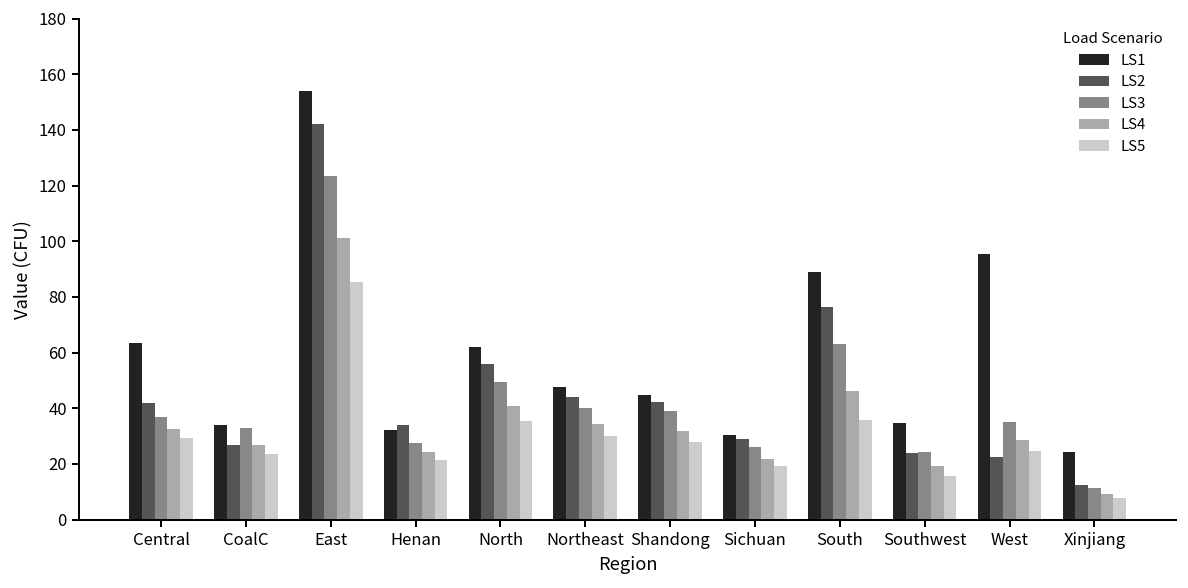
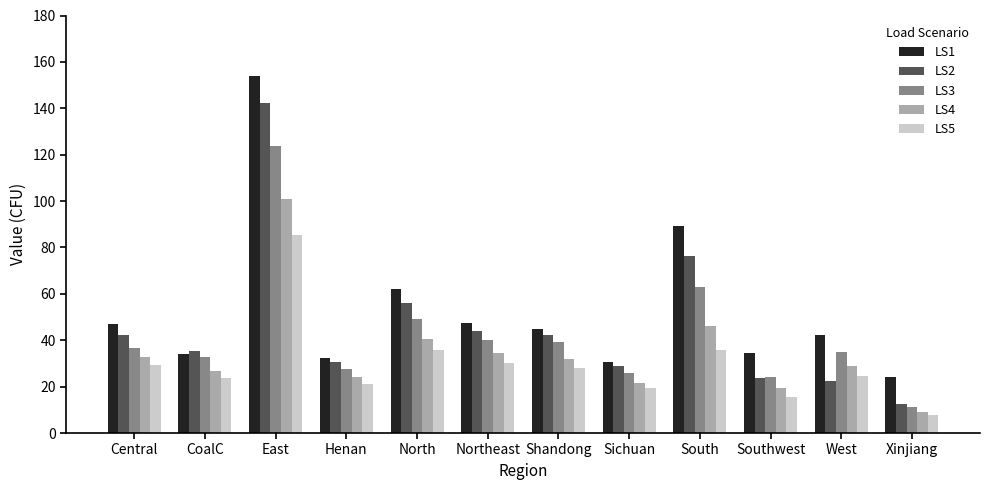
  {
    "LS1": {
-     "Central": 64,
+     "Central": 47,
      "CoalC": 34,
      "East": 154,
      "Henan": 32,
      "North": 62,
      "Northeast": 48,
      "Shandong": 45,
      "Sichuan": 31,
      "South": 89,
      "Southwest": 35,
-     "West": 95,
+     "West": 42,
      "Xinjiang": 24
    },
    "LS2": {
      "Central": 42,
-     "CoalC": 27,
+     "CoalC": 35,
      "East": 142,
-     "Henan": 34,
+     "Henan": 31,
      "North": 56,
      "Northeast": 44,
      "Shandong": 42,
      "Sichuan": 29,
      "South": 76,
      "Southwest": 24,
      "West": 23,
      "Xinjiang": 12
    }
  }
